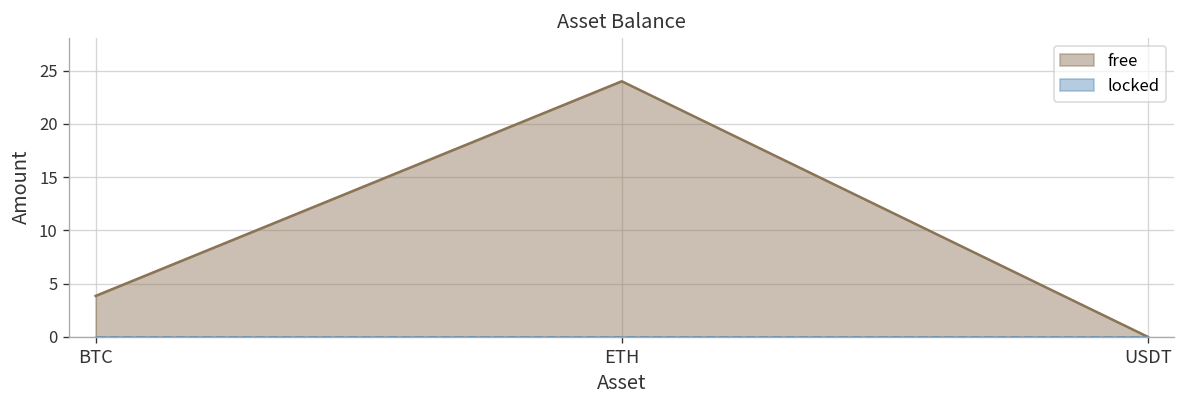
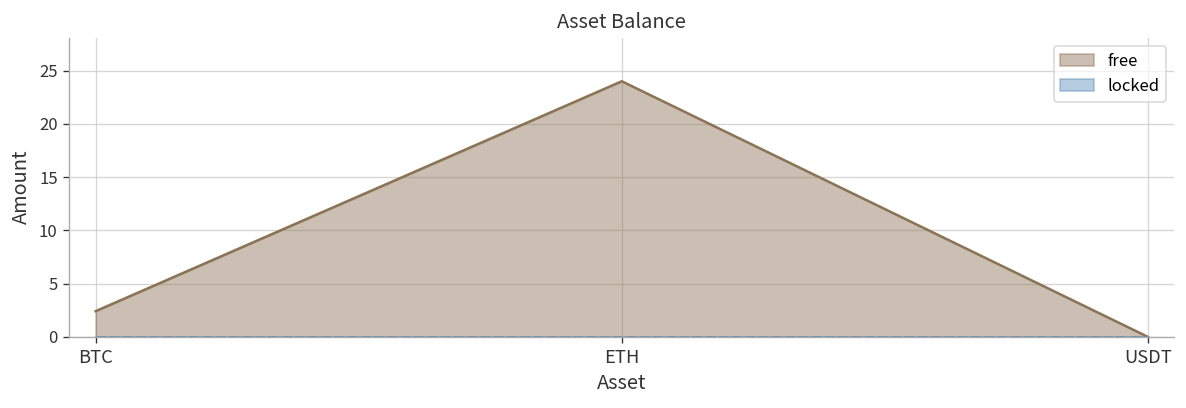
  {
    "free": {
-     "BTC": 4,
+     "BTC": 2,
      "ETH": 24
    },
    "locked": {
      "BTC": 0,
      "ETH": 0
    }
  }
